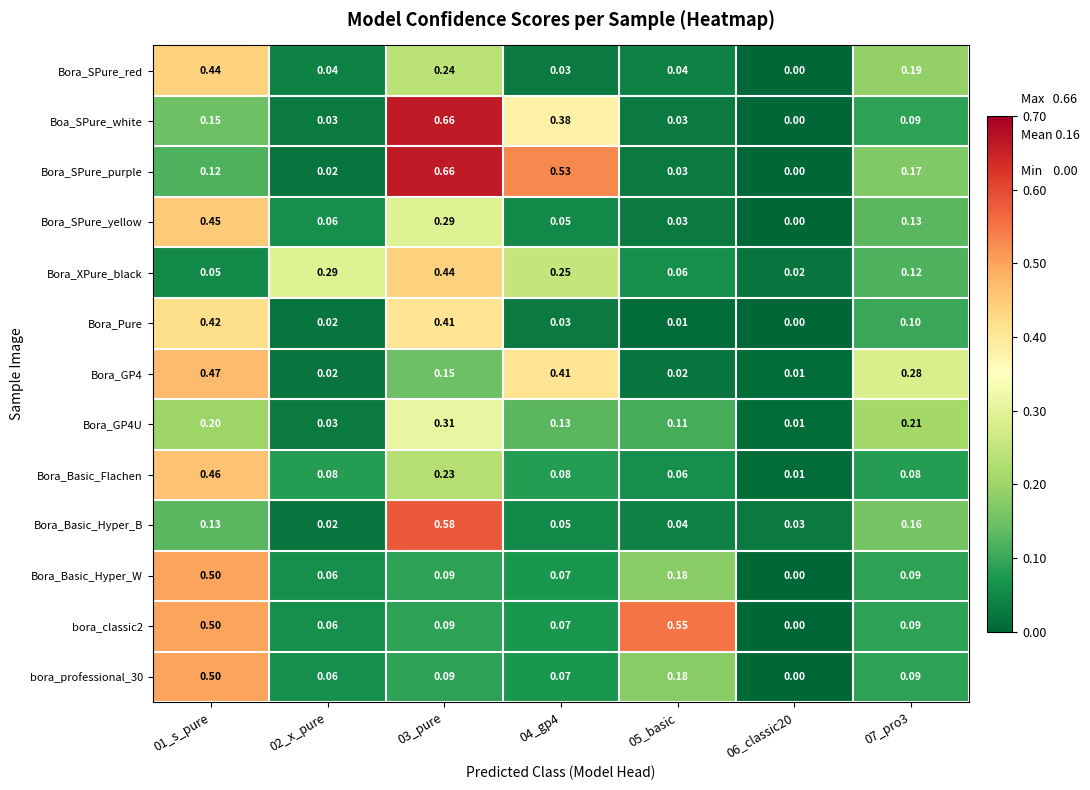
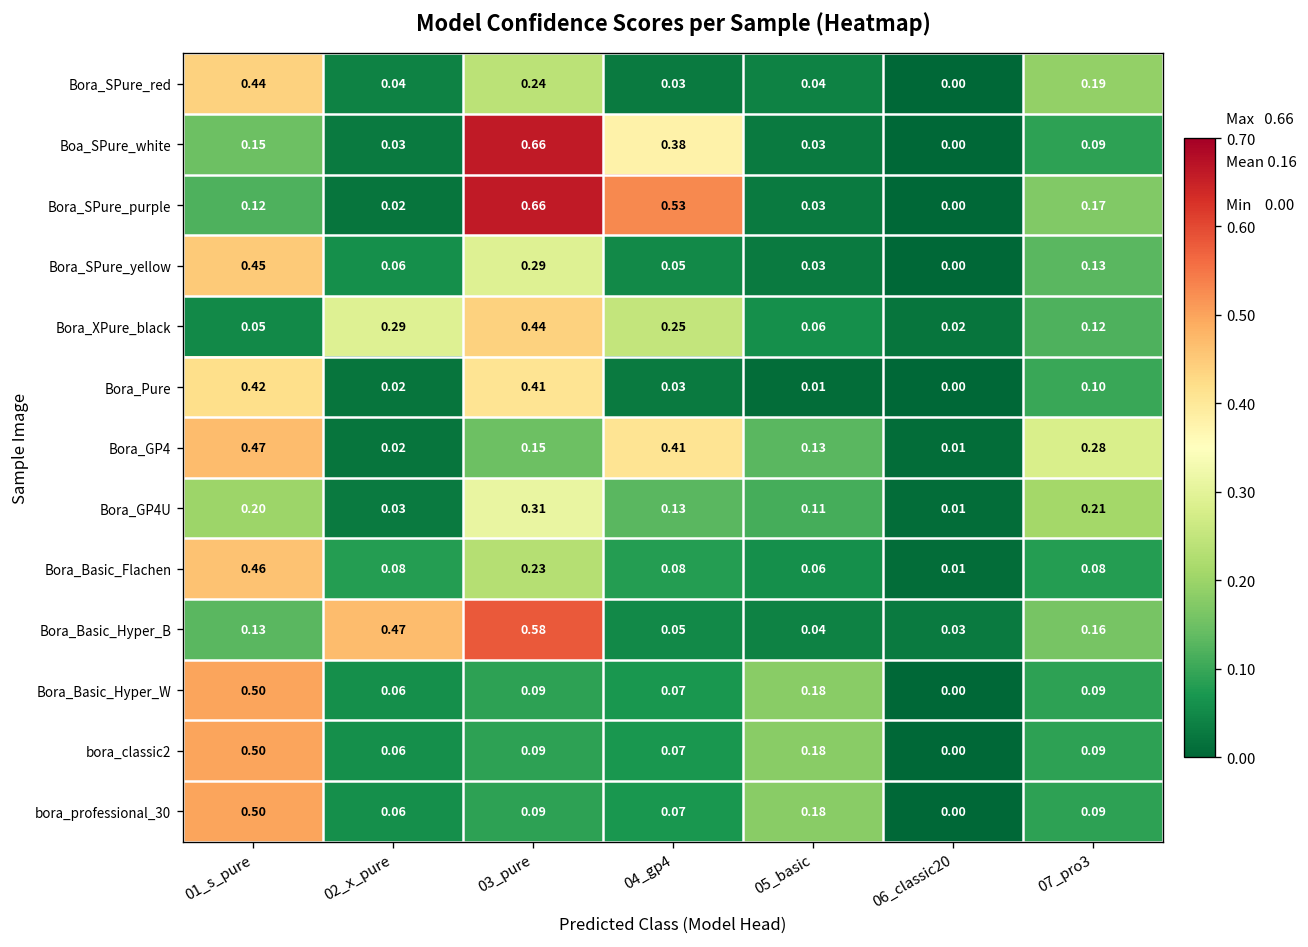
  {
    "Bora_SPure_red": {
      "01_s_pure": 0.44,
      "02_x_pure": 0.04,
      "03_pure": 0.24,
      "04_gp4": 0.03,
      "05_basic": 0.04,
      "06_classic20": 0.00,
      "07_pro3": 0.19
    },
    "Boa_SPure_white": {
      "01_s_pure": 0.15,
      "02_x_pure": 0.03,
      "03_pure": 0.66,
      "04_gp4": 0.38,
      "05_basic": 0.03,
      "06_classic20": 0.00,
      "07_pro3": 0.09
    },
    "Bora_SPure_purple": {
      "01_s_pure": 0.12,
      "02_x_pure": 0.02,
      "03_pure": 0.66,
      "04_gp4": 0.53,
      "05_basic": 0.03,
      "06_classic20": 0.00,
      "07_pro3": 0.17
    },
    "Bora_SPure_yellow": {
      "01_s_pure": 0.45,
      "02_x_pure": 0.06,
      "03_pure": 0.29,
      "04_gp4": 0.05,
      "05_basic": 0.03,
      "06_classic20": 0.00,
      "07_pro3": 0.13
    },
    "Bora_XPure_black": {
      "01_s_pure": 0.05,
      "02_x_pure": 0.29,
      "03_pure": 0.44,
      "04_gp4": 0.25,
      "05_basic": 0.06,
      "06_classic20": 0.02,
      "07_pro3": 0.12
    },
    "Bora_Pure": {
      "01_s_pure": 0.42,
      "02_x_pure": 0.02,
      "03_pure": 0.41,
      "04_gp4": 0.03,
      "05_basic": 0.01,
      "06_classic20": 0.00,
      "07_pro3": 0.10
    },
    "Bora_GP4": {
      "01_s_pure": 0.47,
      "02_x_pure": 0.02,
      "03_pure": 0.15,
      "04_gp4": 0.41,
-     "05_basic": 0.02,
+     "05_basic": 0.13,
      "06_classic20": 0.01,
      "07_pro3": 0.28
    },
    "Bora_GP4U": {
      "01_s_pure": 0.20,
      "02_x_pure": 0.03,
      "03_pure": 0.31,
      "04_gp4": 0.13,
      "05_basic": 0.11,
      "06_classic20": 0.01,
      "07_pro3": 0.21
    },
    "Bora_Basic_Flachen": {
      "01_s_pure": 0.46,
      "02_x_pure": 0.08,
      "03_pure": 0.23,
      "04_gp4": 0.08,
      "05_basic": 0.06,
      "06_classic20": 0.01,
      "07_pro3": 0.08
    },
    "Bora_Basic_Hyper_B": {
      "01_s_pure": 0.13,
-     "02_x_pure": 0.02,
+     "02_x_pure": 0.47,
      "03_pure": 0.58,
      "04_gp4": 0.05,
      "05_basic": 0.04,
      "06_classic20": 0.03,
      "07_pro3": 0.16
    },
    "Bora_Basic_Hyper_W": {
      "01_s_pure": 0.50,
      "02_x_pure": 0.06,
      "03_pure": 0.09,
      "04_gp4": 0.07,
      "05_basic": 0.18,
      "06_classic20": 0.00,
      "07_pro3": 0.09
    },
    "bora_classic2": {
      "01_s_pure": 0.50,
      "02_x_pure": 0.06,
      "03_pure": 0.09,
      "04_gp4": 0.07,
-     "05_basic": 0.55,
+     "05_basic": 0.18,
      "06_classic20": 0.00,
      "07_pro3": 0.09
    },
    "bora_professional_30": {
      "01_s_pure": 0.50,
      "02_x_pure": 0.06,
      "03_pure": 0.09,
      "04_gp4": 0.07,
      "05_basic": 0.18,
      "06_classic20": 0.00,
      "07_pro3": 0.09
    }
  }
